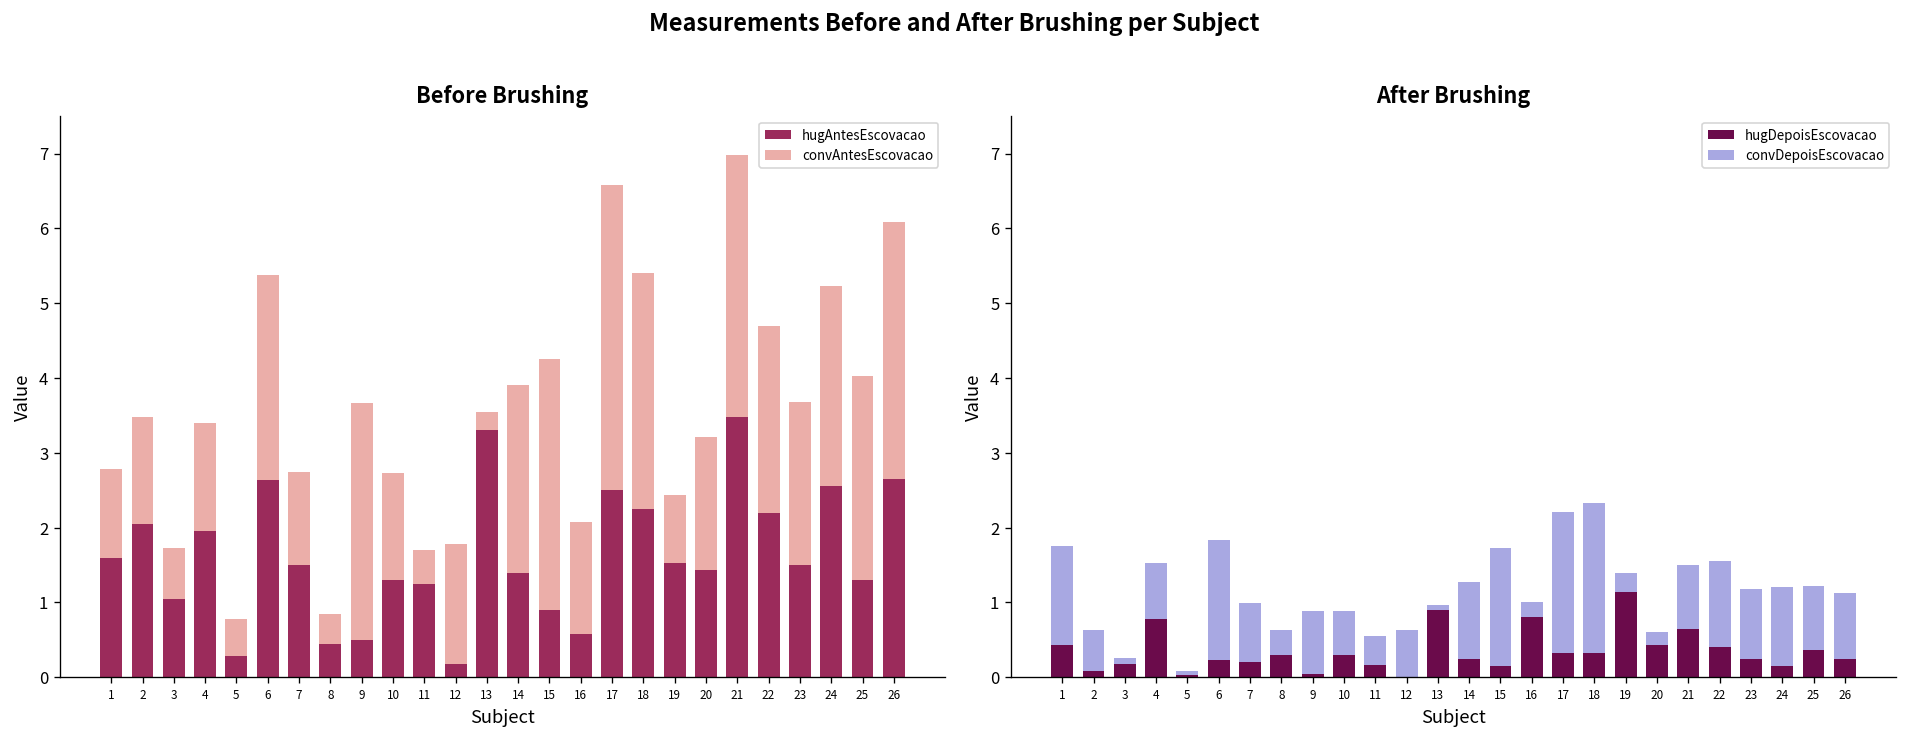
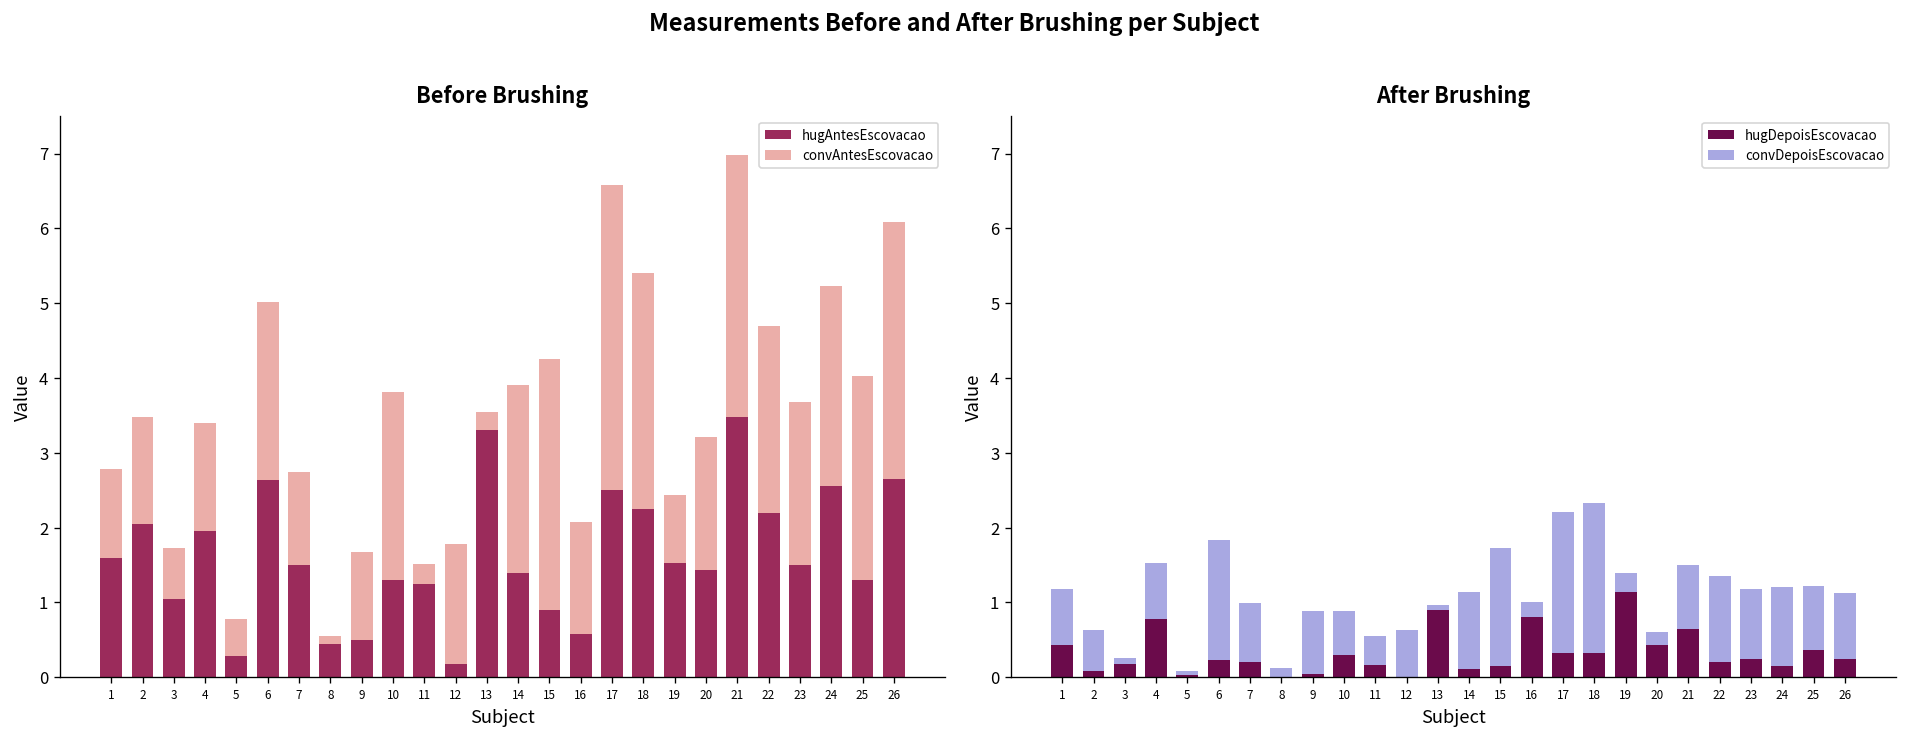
  {
    "Before Brushing": {
      "hugAntesEscovacao": {
        "1": 1.6,
        "2": 2.1,
        "3": 1.1,
        "4": 2.0,
        "5": 0.3,
        "6": 2.6,
        "7": 1.5,
        "8": 0.5,
        "9": 0.5,
        "10": 1.3,
        "11": 1.3,
        "12": 0.2,
        "13": 3.3,
        "14": 1.4,
        "15": 0.9,
        "16": 0.6,
        "17": 2.5,
        "18": 2.3,
        "19": 1.5,
        "20": 1.4,
        "21": 3.5,
        "22": 2.2,
        "23": 1.5,
        "24": 2.6,
        "25": 1.3,
        "26": 2.7
      },
      "convAntesEscovacao": {
        "1": 1.2,
        "2": 1.4,
        "3": 0.7,
        "4": 1.5,
        "5": 0.5,
-       "6": 2.8,
+       "6": 2.4,
        "7": 1.2,
-       "8": 0.4,
-       "9": 3.2,
-       "10": 1.4,
-       "11": 0.4,
+       "8": 0.1,
+       "9": 1.2,
+       "10": 2.5,
+       "11": 0.3,
        "12": 1.6,
        "13": 0.3,
        "14": 2.5,
        "15": 3.4,
        "16": 1.5,
        "17": 4.1,
        "18": 3.2,
        "19": 0.9,
        "20": 1.8,
        "21": 3.5,
        "22": 2.5,
        "23": 2.2,
        "24": 2.7,
        "25": 2.7,
        "26": 3.4
      }
    },
    "After Brushing": {
      "hugDepoisEscovacao": {
        "1": 0.4,
        "2": 0.1,
        "3": 0.2,
        "4": 0.8,
        "6": 0.2,
        "7": 0.2,
-       "8": 0.3,
+       "8": 0.0,
        "9": 0.1,
        "10": 0.3,
        "11": 0.2,
        "12": 0.0,
        "13": 0.9,
-       "14": 0.2,
+       "14": 0.1,
        "15": 0.2,
        "16": 0.8,
        "17": 0.3,
        "18": 0.3,
        "19": 1.1,
        "20": 0.4,
        "21": 0.7,
-       "22": 0.4,
+       "22": 0.2,
        "23": 0.3,
        "24": 0.2,
        "25": 0.4,
        "26": 0.3
      },
      "convDepoisEscovacao": {
-       "1": 1.3,
+       "1": 0.8,
        "2": 0.6,
        "3": 0.1,
        "4": 0.8,
        "5": 0.0,
        "6": 1.6,
        "7": 0.8,
-       "8": 0.3,
+       "8": 0.1,
        "9": 0.8,
        "10": 0.6,
        "11": 0.4,
        "12": 0.6,
        "13": 0.1,
        "14": 1.0,
        "15": 1.6,
        "16": 0.2,
        "17": 1.9,
        "18": 2.0,
        "19": 0.2,
        "20": 0.2,
        "21": 0.9,
        "22": 1.2,
        "23": 0.9,
        "24": 1.1,
        "25": 0.9,
        "26": 0.9
      }
    }
  }
